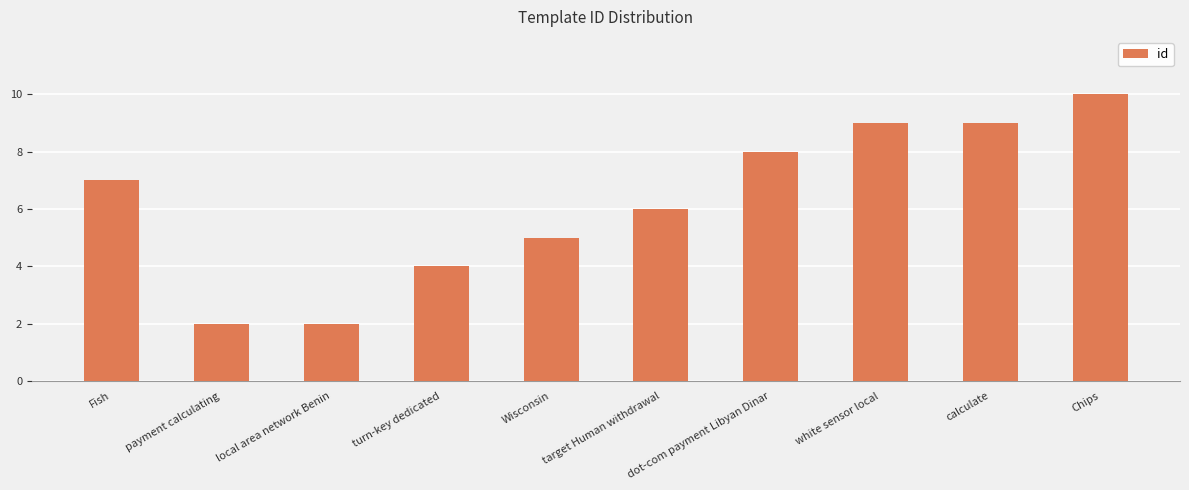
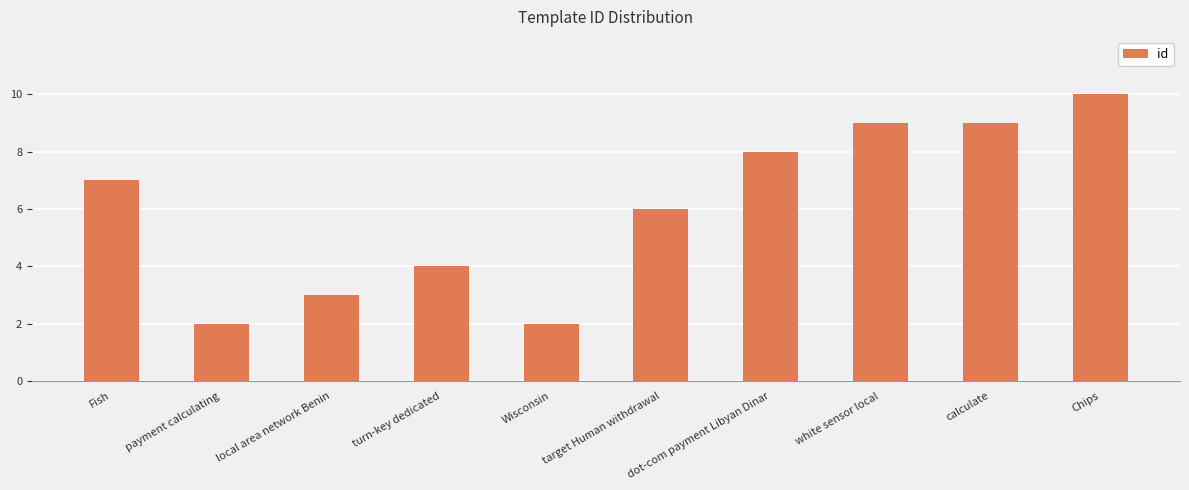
  {
    "Fish": 7,
    "payment calculating": 2,
-   "local area network Benin": 2,
+   "local area network Benin": 3,
    "turn-key dedicated": 4,
-   "Wisconsin": 5,
+   "Wisconsin": 2,
    "target Human withdrawal": 6,
    "dot-com payment Libyan Dinar": 8,
    "white sensor local": 9,
    "calculate": 9,
    "Chips": 10
  }
